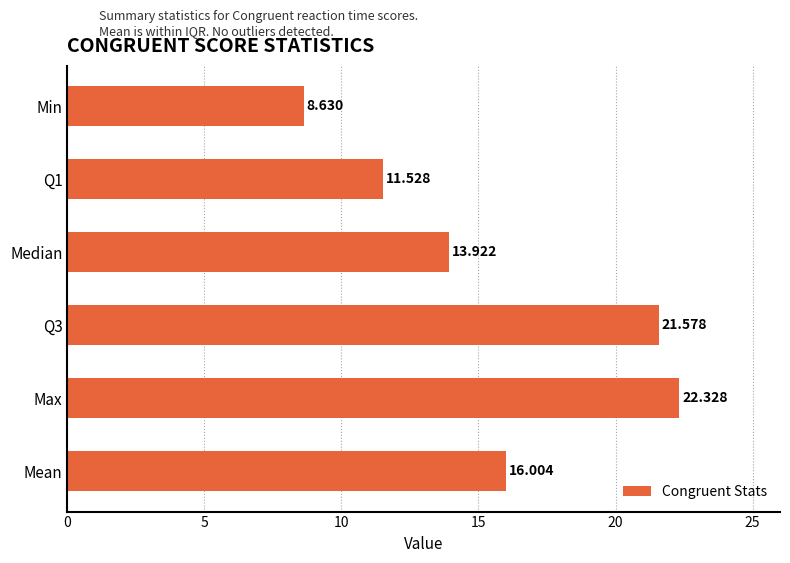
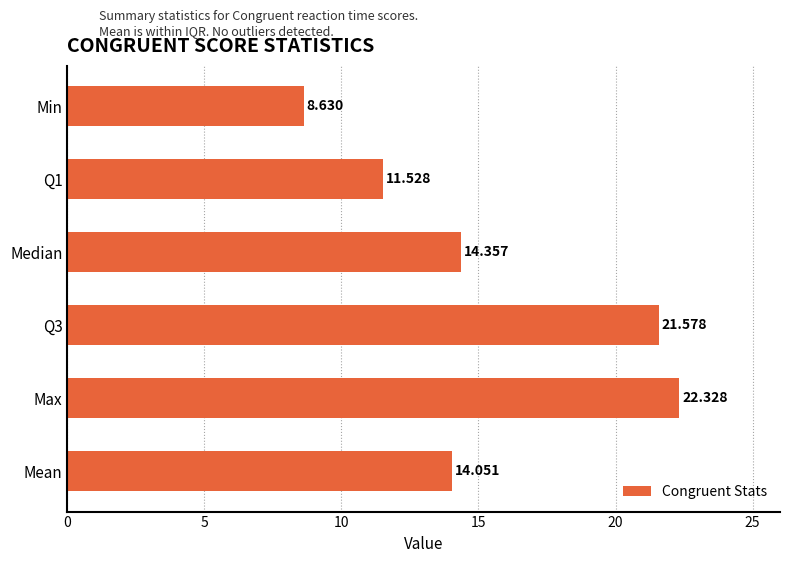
  {
    "Min": 8.630,
    "Q1": 11.528,
-   "Median": 13.922,
+   "Median": 14.357,
    "Q3": 21.578,
    "Max": 22.328,
-   "Mean": 16.004
+   "Mean": 14.051
  }
